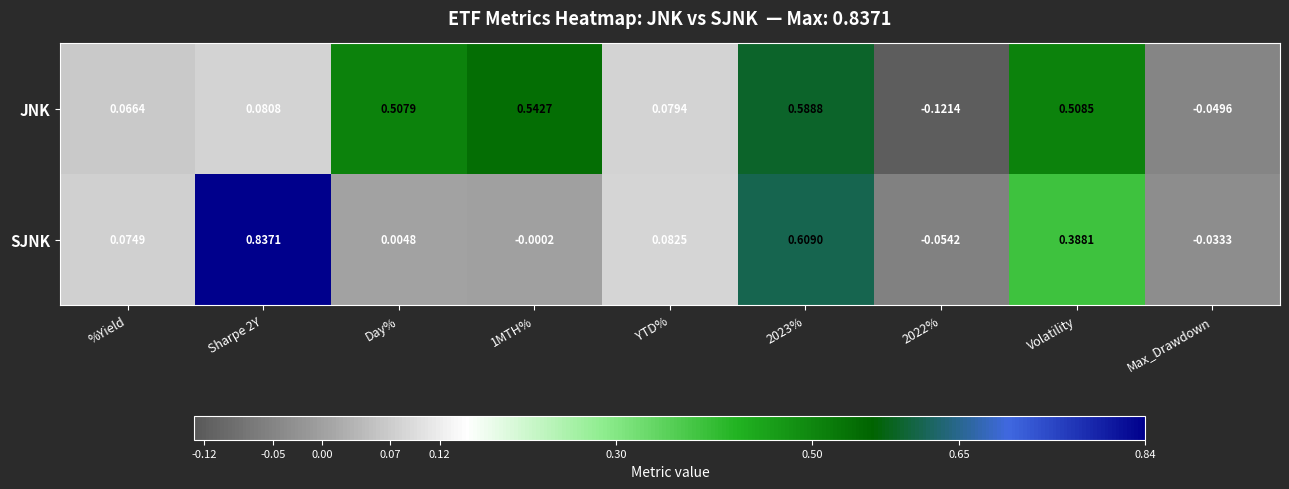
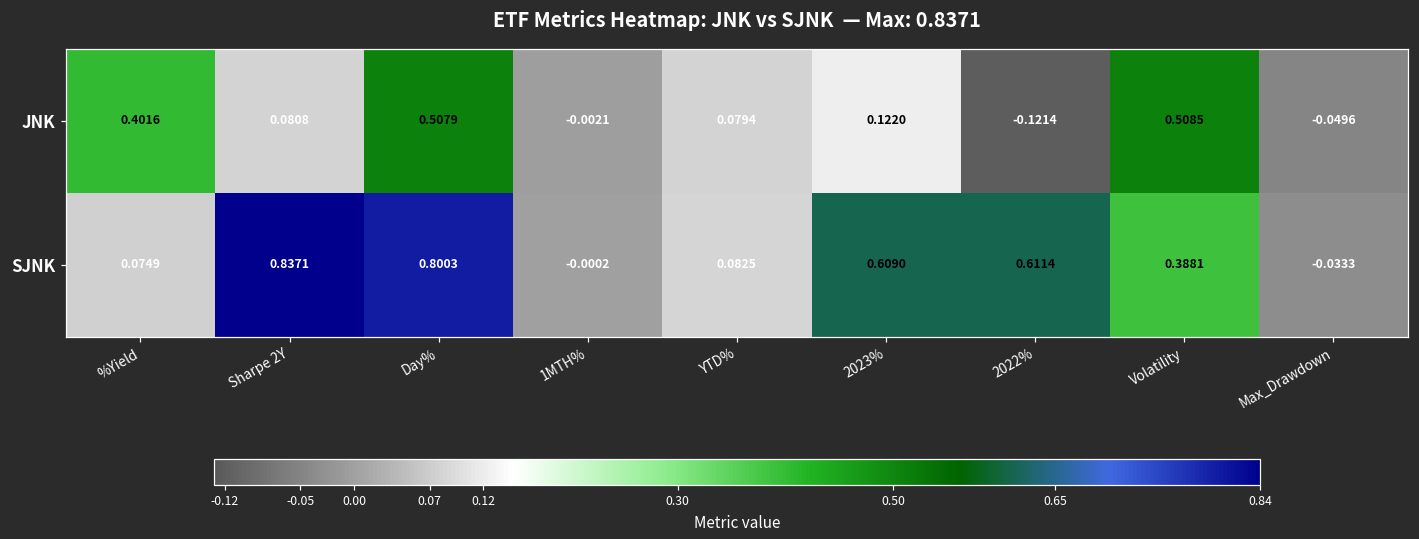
  {
    "JNK": {
-     "%Yield": 0.0664,
+     "%Yield": 0.4016,
      "Day%": 0.5079,
-     "1MTH%": 0.5427,
-     "2023%": 0.5888,
+     "1MTH%": -0.0021,
+     "2023%": 0.1220,
      "2022%": -0.1214,
      "Volatility": 0.5085,
      "Max_Drawdown": -0.0496
    },
    "SJNK": {
      "Sharpe 2Y": 0.8371,
-     "Day%": 0.0048,
+     "Day%": 0.8003,
      "1MTH%": -0.0002,
      "2023%": 0.6090,
-     "2022%": -0.0542,
+     "2022%": 0.6114,
      "Volatility": 0.3881,
      "Max_Drawdown": -0.0333
    }
  }
